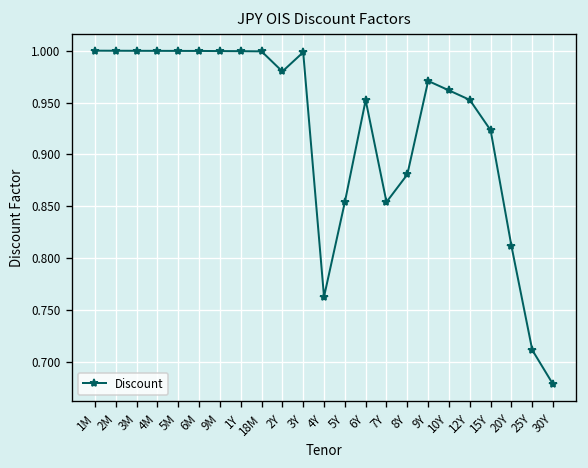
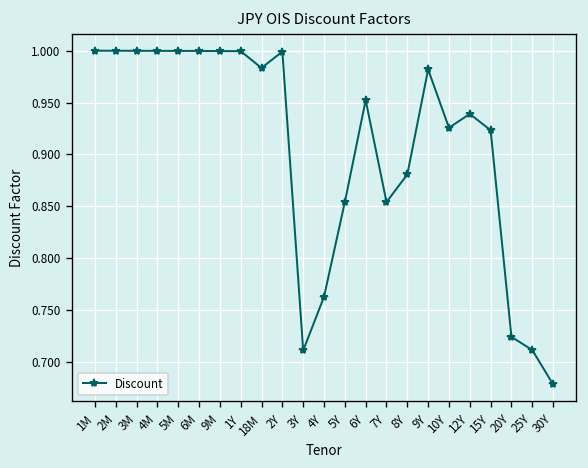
  {
    "1M": 1.00,
    "2M": 1.00,
    "3M": 1.00,
    "4M": 1.00,
    "5M": 1.00,
    "6M": 1.00,
    "9M": 1.00,
    "1Y": 1.00,
-   "18M": 1.00,
-   "2Y": 0.98,
-   "3Y": 1.00,
+   "18M": 0.98,
+   "2Y": 1.00,
+   "3Y": 0.71,
    "4Y": 0.76,
    "5Y": 0.85,
    "6Y": 0.95,
    "7Y": 0.85,
    "8Y": 0.88,
-   "9Y": 0.97,
-   "10Y": 0.96,
-   "12Y": 0.95,
+   "9Y": 0.98,
+   "10Y": 0.93,
+   "12Y": 0.94,
    "15Y": 0.92,
-   "20Y": 0.81,
+   "20Y": 0.72,
    "25Y": 0.71,
    "30Y": 0.68
  }
